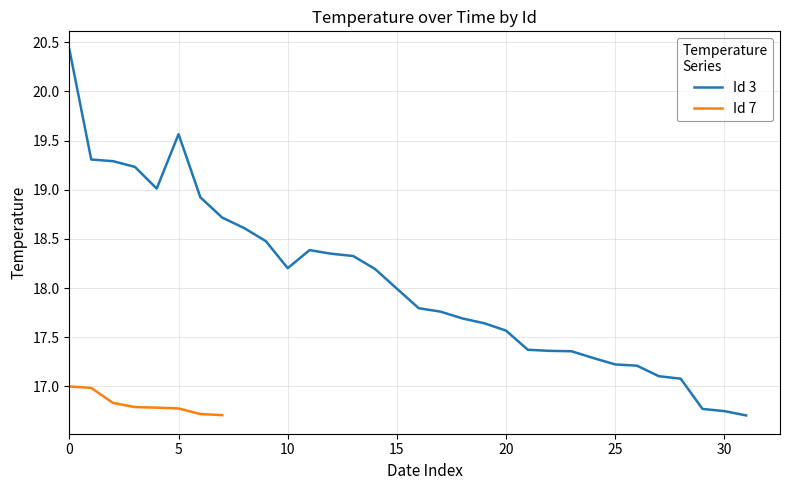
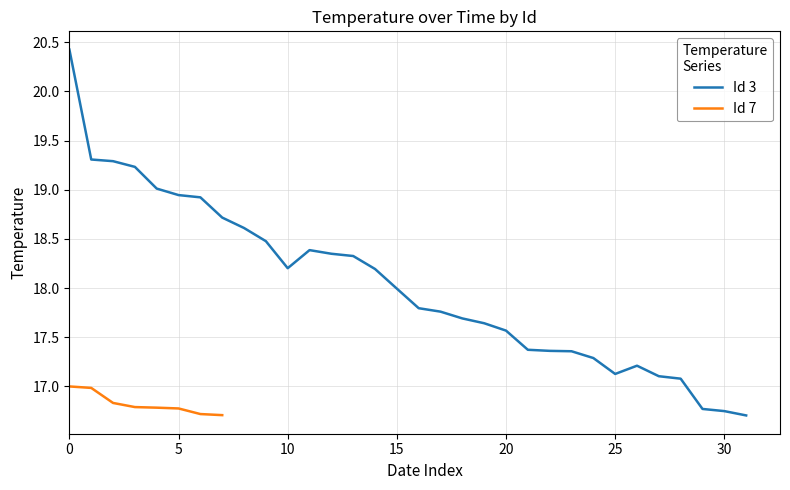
  {
    "Id 3": {
      "0": 20.4,
-     "5": 19.6,
+     "5": 18.9,
      "10": 18.2,
      "15": 18.0,
      "20": 17.6,
-     "25": 17.2,
+     "25": 17.1,
      "30": 16.7
    },
    "Id 7": {
      "0": 17.0,
      "5": 16.8
    }
  }
